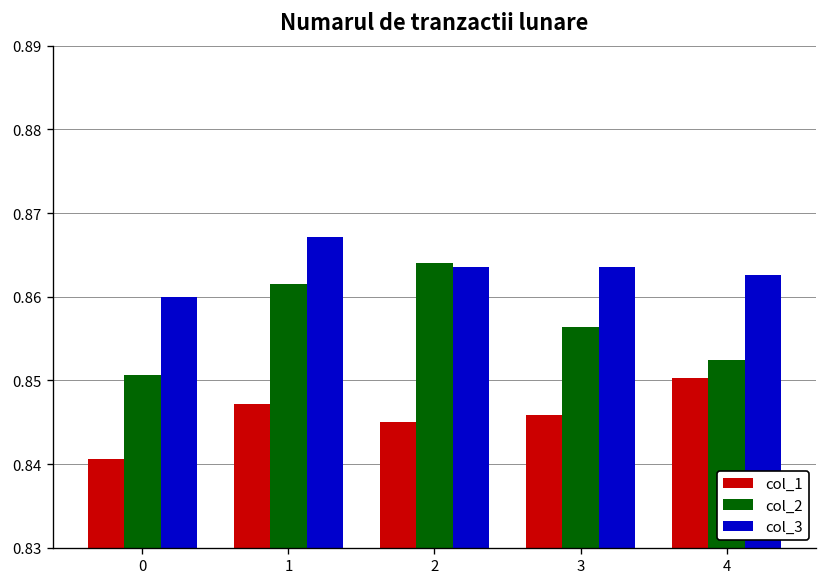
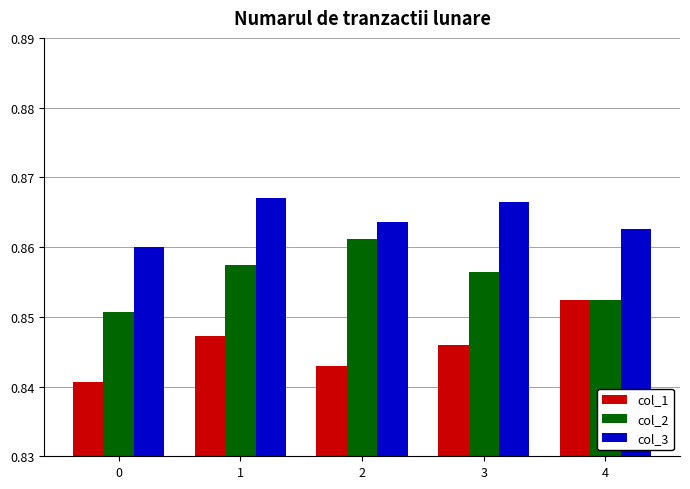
  {
    "col_1": {
      "0": 0.841,
      "1": 0.847,
-     "2": 0.845,
+     "2": 0.843,
      "3": 0.846,
-     "4": 0.850
+     "4": 0.852
    },
    "col_2": {
      "0": 0.851,
-     "1": 0.862,
-     "2": 0.864,
+     "1": 0.858,
+     "2": 0.861,
      "3": 0.856,
      "4": 0.852
    },
    "col_3": {
      "0": 0.860,
      "1": 0.867,
      "2": 0.864,
-     "3": 0.864,
+     "3": 0.866,
      "4": 0.863
    }
  }
